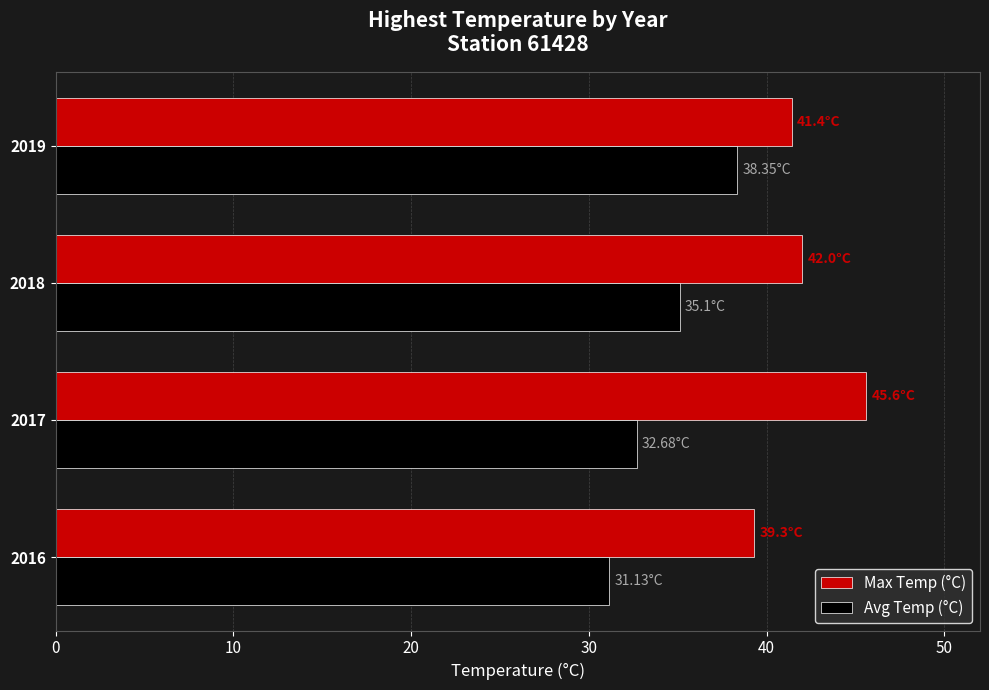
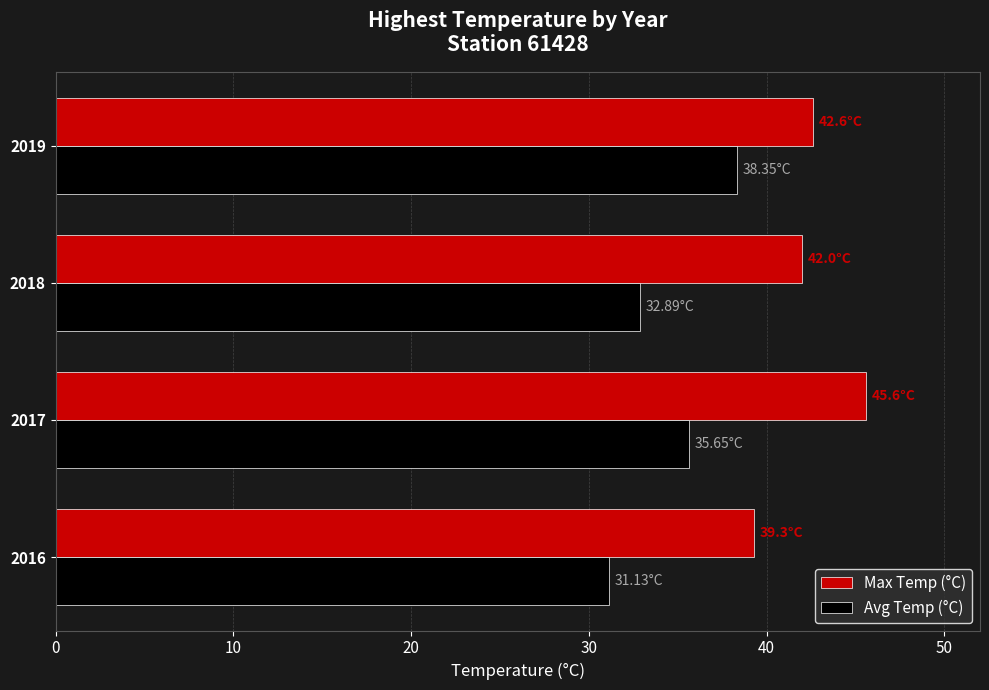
  {
    "Max Temp (°C)": {
-     "2019": "41.4°C",
+     "2019": "42.6°C",
      "2018": "42.0°C",
      "2017": "45.6°C",
      "2016": "39.3°C"
    },
    "Avg Temp (°C)": {
      "2019": "38.35°C",
-     "2018": "35.1°C",
-     "2017": "32.68°C",
+     "2018": "32.89°C",
+     "2017": "35.65°C",
      "2016": "31.13°C"
    }
  }
